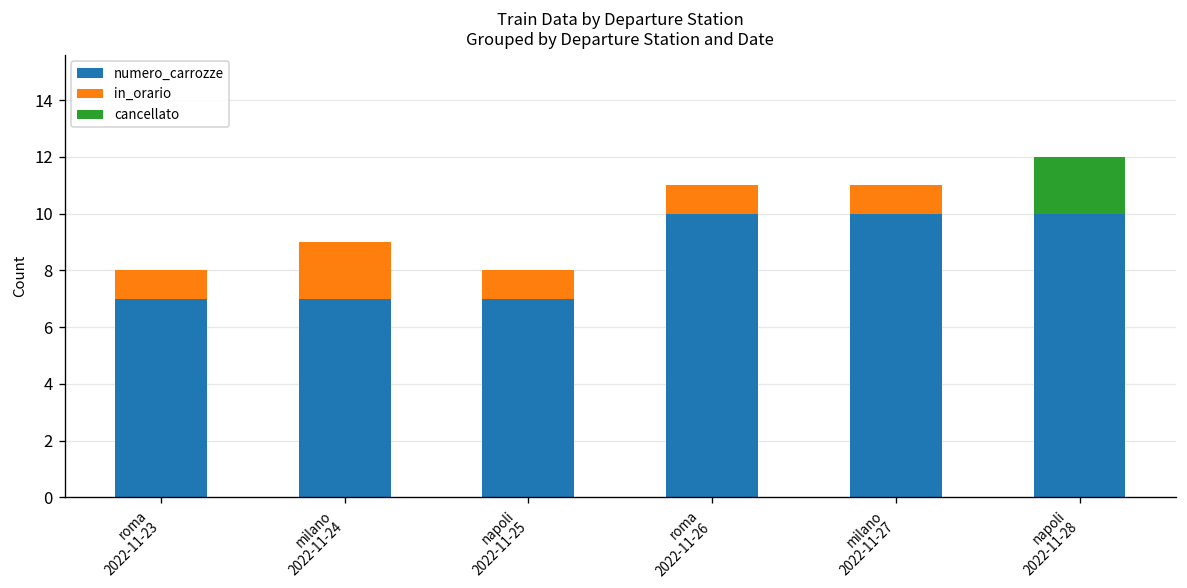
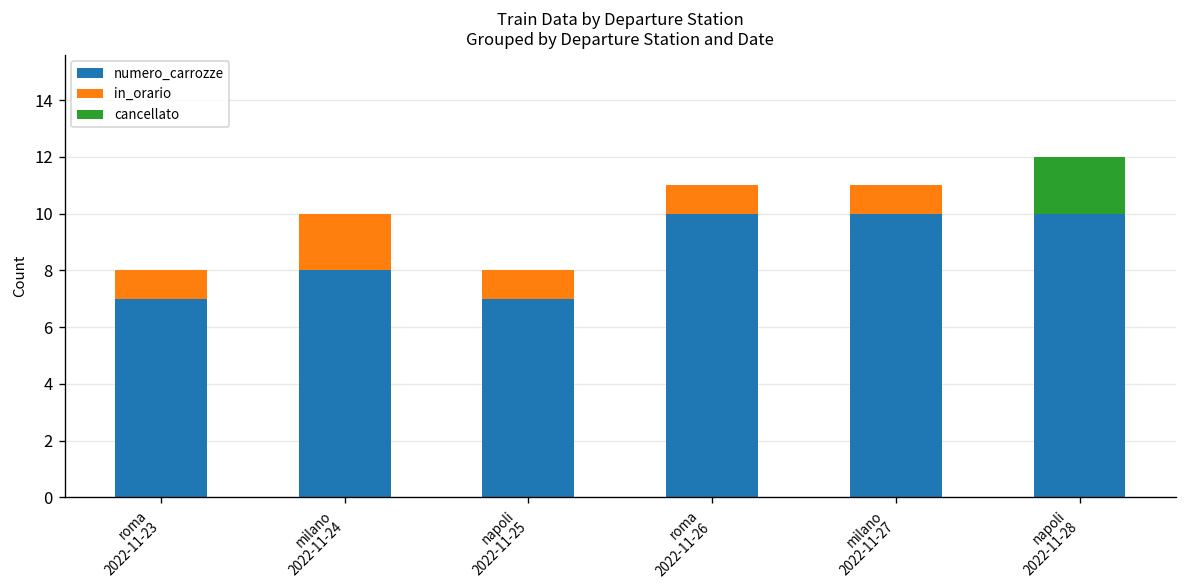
  {
    "numero_carrozze": {
      "roma 2022-11-23": 7,
-     "milano 2022-11-24": 7,
+     "milano 2022-11-24": 8,
      "napoli 2022-11-25": 7,
      "roma 2022-11-26": 10,
      "milano 2022-11-27": 10,
      "napoli 2022-11-28": 10
    },
    "in_orario": {
      "roma 2022-11-23": 1,
      "milano 2022-11-24": 2,
      "napoli 2022-11-25": 1,
      "roma 2022-11-26": 1,
      "milano 2022-11-27": 1,
      "napoli 2022-11-28": 0
    },
    "cancellato": {
      "roma 2022-11-23": 0,
      "milano 2022-11-24": 0,
      "napoli 2022-11-25": 0,
      "roma 2022-11-26": 0,
      "milano 2022-11-27": 0,
      "napoli 2022-11-28": 2
    }
  }
